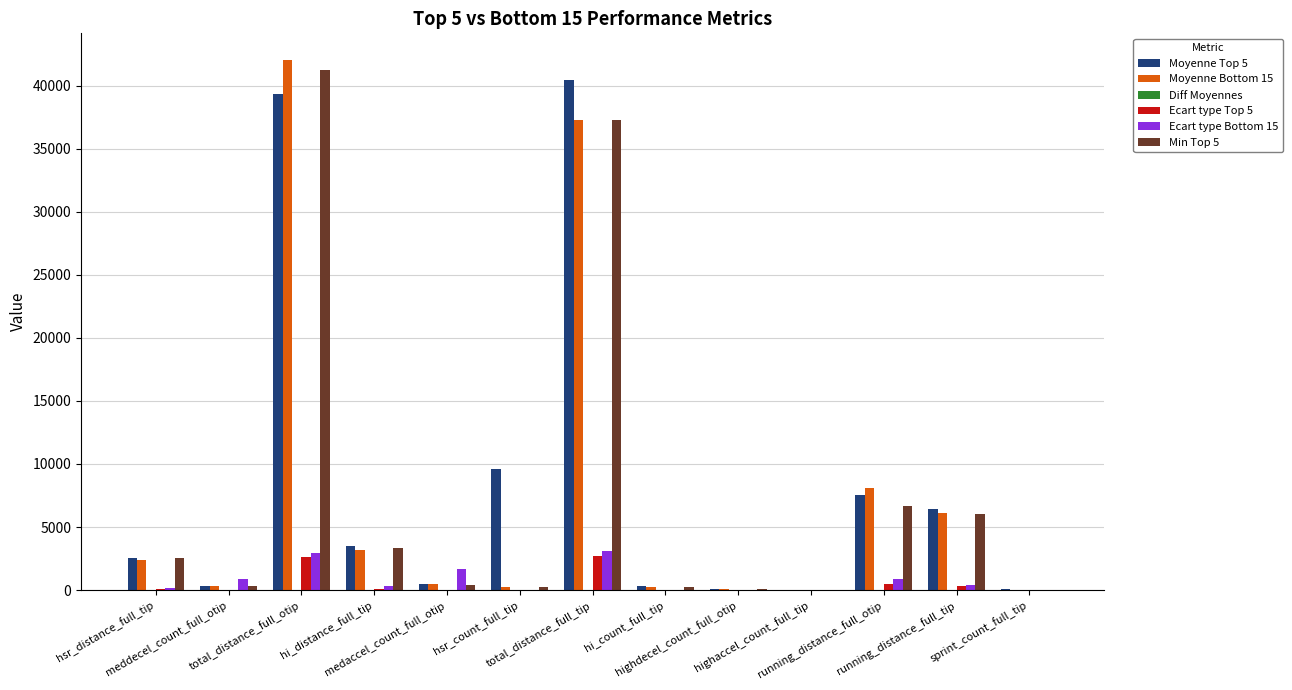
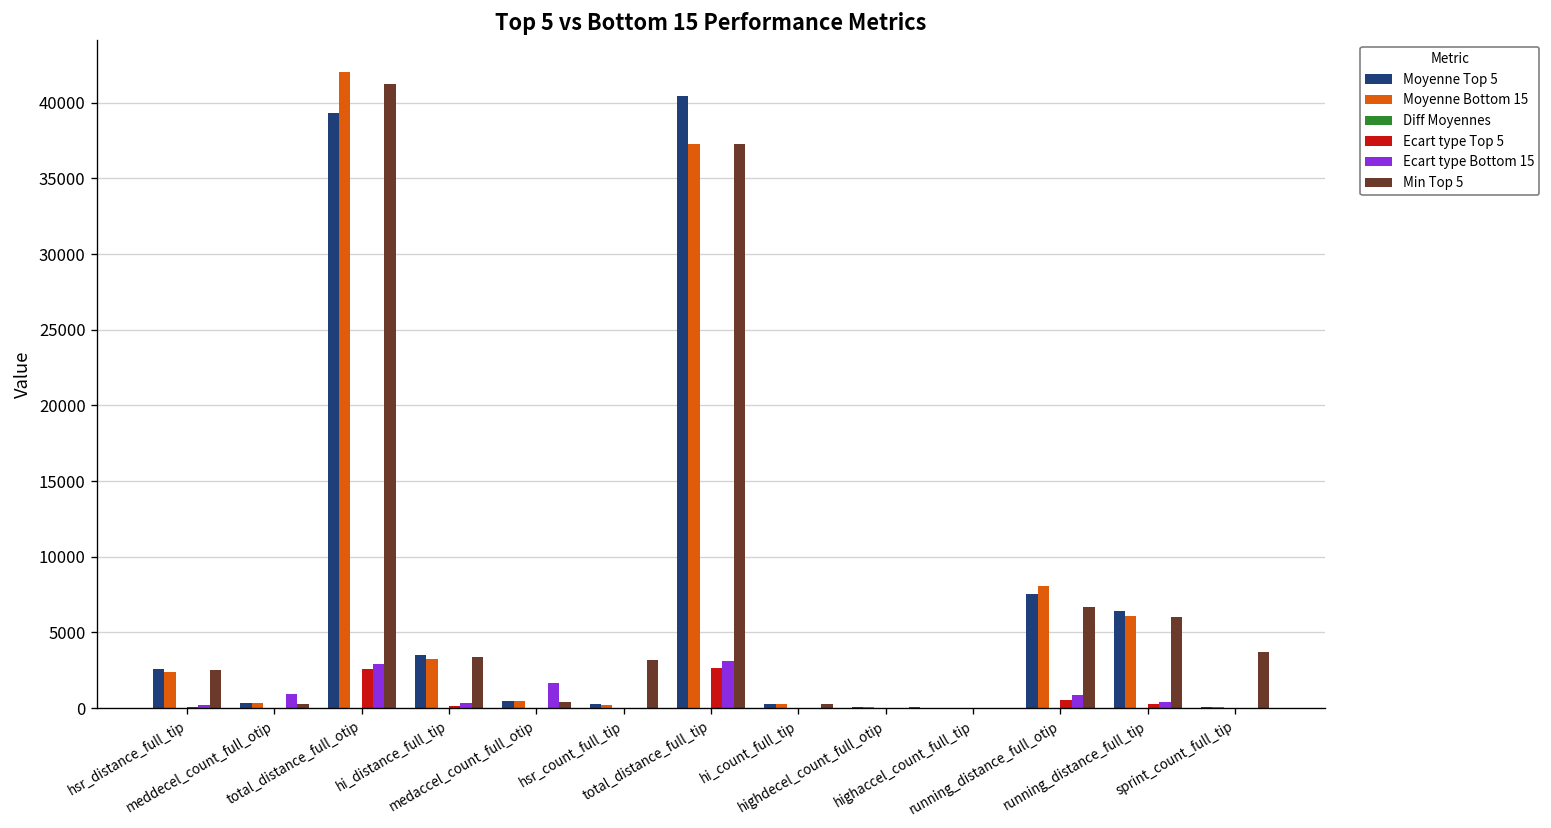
  {
    "Moyenne Top 5": {
      "hsr_distance_full_tip": 2600,
      "meddecel_count_full_otip": 300,
      "total_distance_full_otip": 39300,
      "hi_distance_full_tip": 3500,
      "medaccel_count_full_otip": 500,
-     "hsr_count_full_tip": 9600,
+     "hsr_count_full_tip": 200,
      "total_distance_full_tip": 40400,
      "hi_count_full_tip": 300,
      "running_distance_full_otip": 7500,
      "running_distance_full_tip": 6400
    },
    "Moyenne Bottom 15": {
      "hsr_distance_full_tip": 2400,
      "meddecel_count_full_otip": 300,
      "total_distance_full_otip": 42000,
      "hi_distance_full_tip": 3200,
      "medaccel_count_full_otip": 500,
      "hsr_count_full_tip": 200,
      "total_distance_full_tip": 37300,
      "hi_count_full_tip": 300,
      "running_distance_full_otip": 8100,
      "running_distance_full_tip": 6100
    },
    "Ecart type Top 5": {
      "total_distance_full_otip": 2600,
      "total_distance_full_tip": 2700,
      "running_distance_full_otip": 500,
      "running_distance_full_tip": 300
    },
    "Ecart type Bottom 15": {
      "meddecel_count_full_otip": 900,
      "total_distance_full_otip": 2900,
      "hi_distance_full_tip": 300,
      "medaccel_count_full_otip": 1600,
      "total_distance_full_tip": 3100,
      "running_distance_full_otip": 900,
      "running_distance_full_tip": 400
    },
    "Min Top 5": {
      "hsr_distance_full_tip": 2500,
      "meddecel_count_full_otip": 300,
      "total_distance_full_otip": 41200,
      "hi_distance_full_tip": 3400,
      "medaccel_count_full_otip": 400,
-     "hsr_count_full_tip": 200,
+     "hsr_count_full_tip": 3200,
      "total_distance_full_tip": 37300,
      "hi_count_full_tip": 300,
      "running_distance_full_otip": 6700,
      "running_distance_full_tip": 6000,
-     "sprint_count_full_tip": 0
+     "sprint_count_full_tip": 3700
    }
  }
